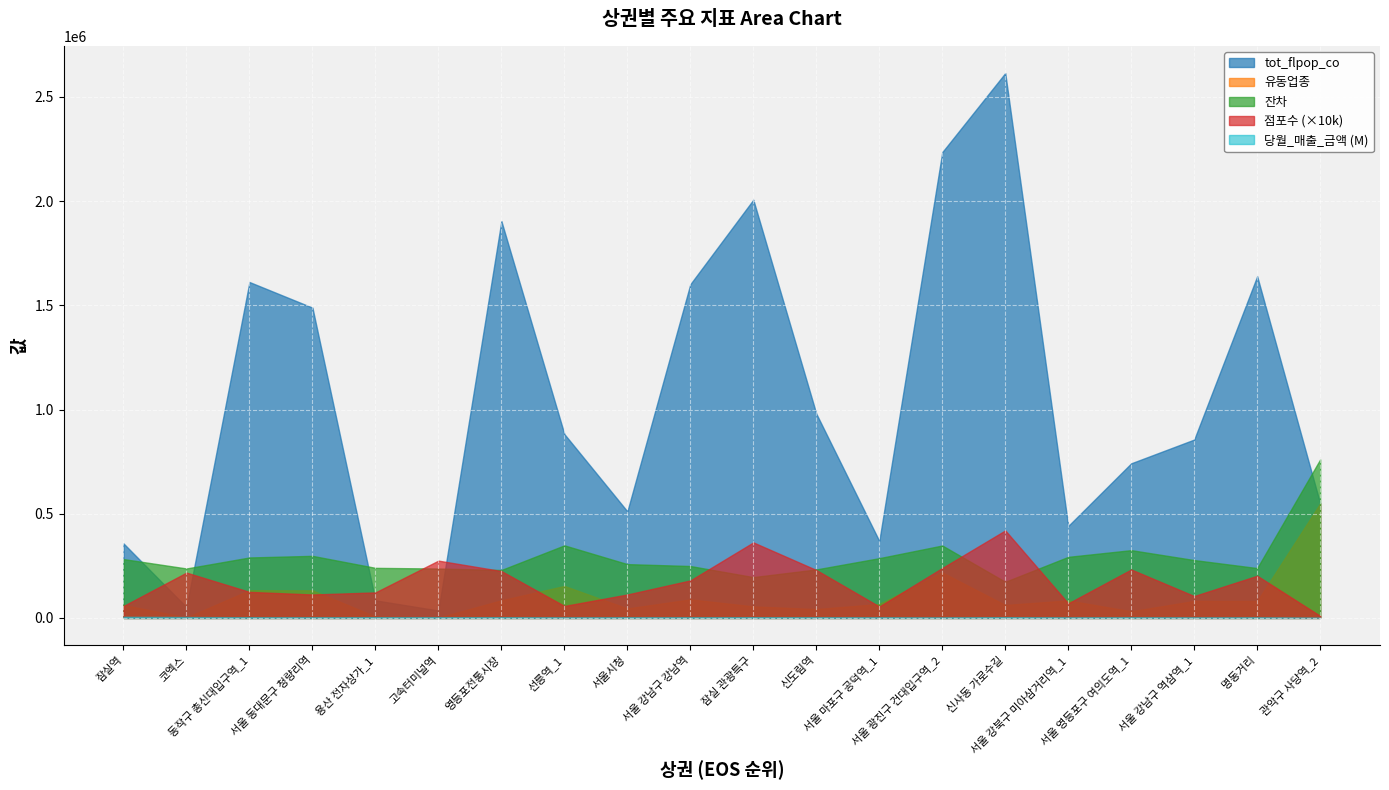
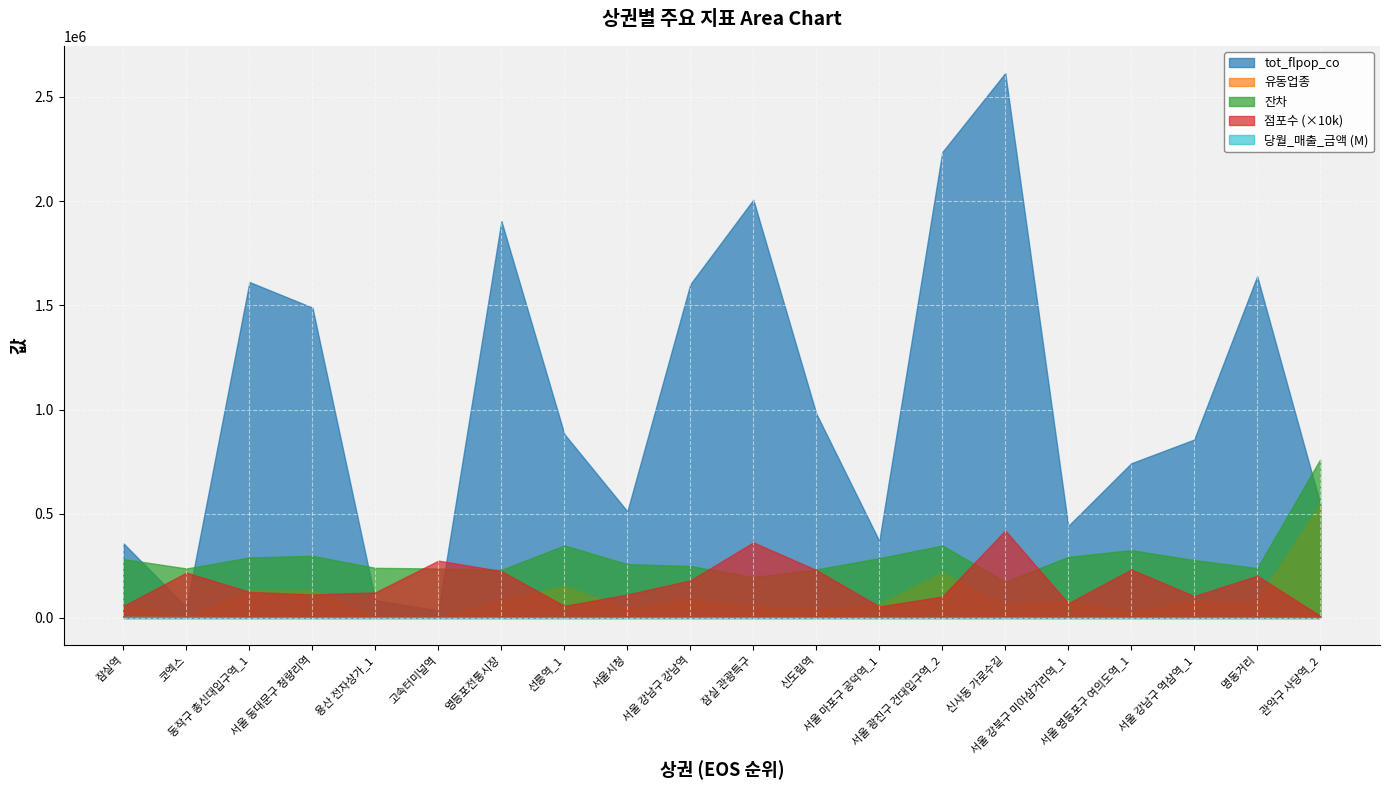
  {
    "tot_flpop_co": {
      "잠실역": 360000,
      "코엑스": 50000,
      "동작구 총신대입구역_1": 1610000,
      "서울 동대문구 청량리역": 1490000,
      "용산 전자상가_1": 80000,
      "고속터미널역": 40000,
      "영등포전통시장": 1900000,
      "선릉역_1": 880000,
      "서울시청": 510000,
      "서울 강남구 강남역": 1600000,
      "잠실 관광특구": 2010000,
      "신도림역": 980000,
      "서울 마포구 공덕역_1": 370000,
      "서울 광진구 건대입구역_2": 2240000,
      "신사동 가로수길": 2610000,
      "서울 강북구 미아삼거리역_1": 440000,
      "서울 영등포구 여의도역_1": 740000,
      "서울 강남구 역삼역_1": 860000,
      "명동거리": 1640000
    },
    "유동업종": {
      "서울 동대문구 청량리역": 130000,
      "영등포전통시장": 80000,
      "선릉역_1": 150000,
      "서울시청": 50000,
      "서울 강남구 강남역": 90000,
      "잠실 관광특구": 60000,
      "신도림역": 40000,
      "서울 마포구 공덕역_1": 70000,
      "서울 광진구 건대입구역_2": 220000,
      "신사동 가로수길": 60000,
      "서울 강북구 미아삼거리역_1": 80000,
      "서울 영등포구 여의도역_1": 30000,
      "서울 강남구 역삼역_1": 80000,
      "명동거리": 80000
    },
    "잔차": {
      "잠실역": 280000,
      "코엑스": 240000,
      "동작구 총신대입구역_1": 290000,
      "서울 동대문구 청량리역": 300000,
      "용산 전자상가_1": 240000,
      "고속터미널역": 240000,
      "선릉역_1": 350000,
      "서울시청": 260000,
      "서울 강남구 강남역": 250000,
      "잠실 관광특구": 200000,
      "서울 마포구 공덕역_1": 290000,
      "서울 광진구 건대입구역_2": 350000,
      "신사동 가로수길": 170000,
      "서울 강북구 미아삼거리역_1": 290000,
      "서울 영등포구 여의도역_1": 330000,
      "서울 강남구 역삼역_1": 280000,
      "명동거리": 240000,
      "관악구 사당역_2": 760000
    },
    "점포수 (×10k)": {
      "코엑스": 220000,
      "서울 동대문구 청량리역": 110000,
      "용산 전자상가_1": 120000,
      "고속터미널역": 280000,
      "선릉역_1": 60000,
      "서울시청": 110000,
      "서울 강남구 강남역": 180000,
      "잠실 관광특구": 360000,
      "서울 마포구 공덕역_1": 60000,
-     "서울 광진구 건대입구역_2": 240000,
+     "서울 광진구 건대입구역_2": 100000,
      "신사동 가로수길": 420000,
      "서울 강북구 미아삼거리역_1": 70000,
      "서울 영등포구 여의도역_1": 230000,
      "서울 강남구 역삼역_1": 110000,
      "명동거리": 200000
    }
  }
